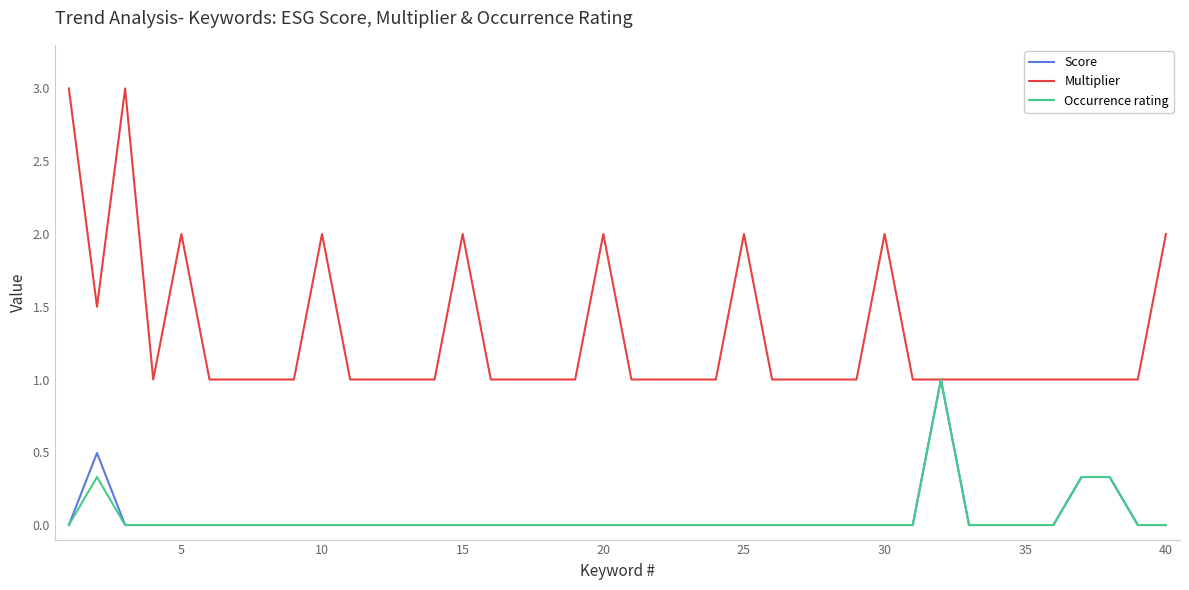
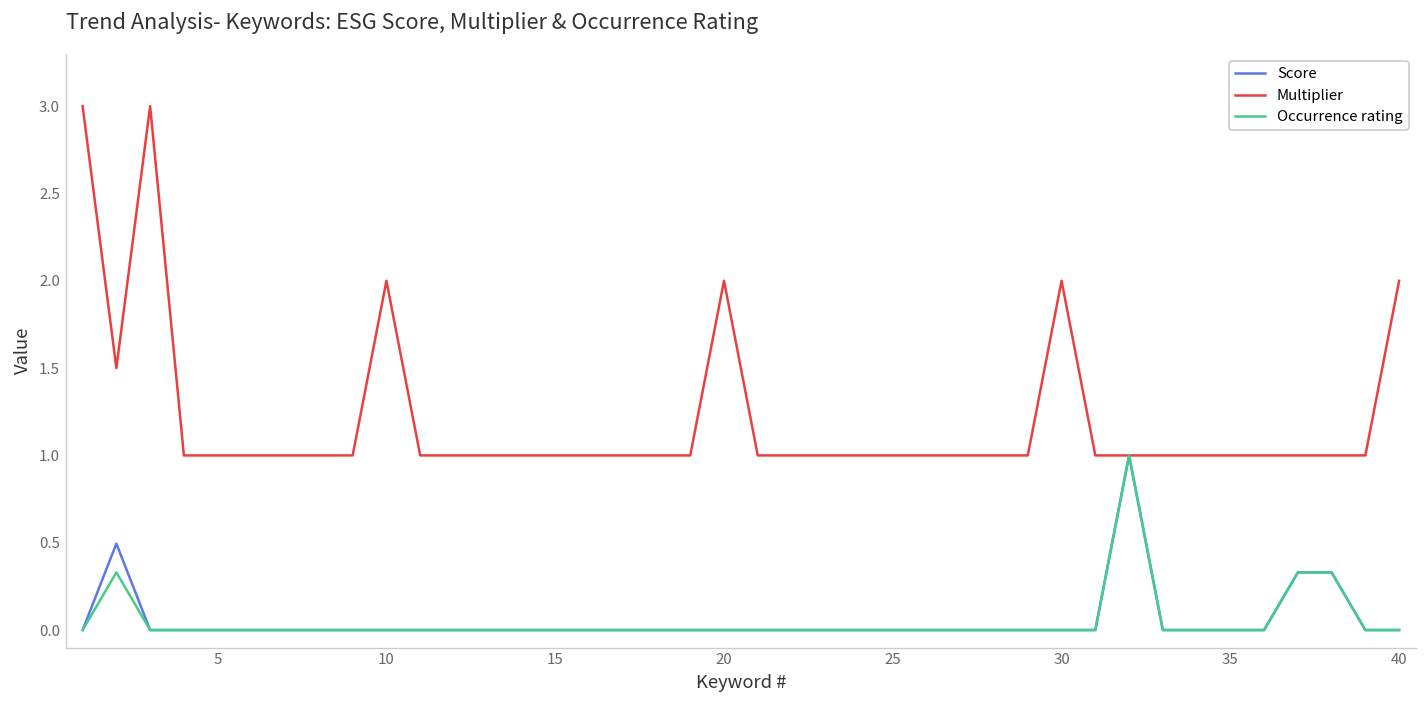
  {
    "Multiplier": {
-     "5": 2,
+     "5": 1,
      "10": 2,
-     "15": 2,
+     "15": 1,
      "20": 2,
-     "25": 2,
+     "25": 1,
      "30": 2,
      "35": 1,
      "40": 2
    }
  }
